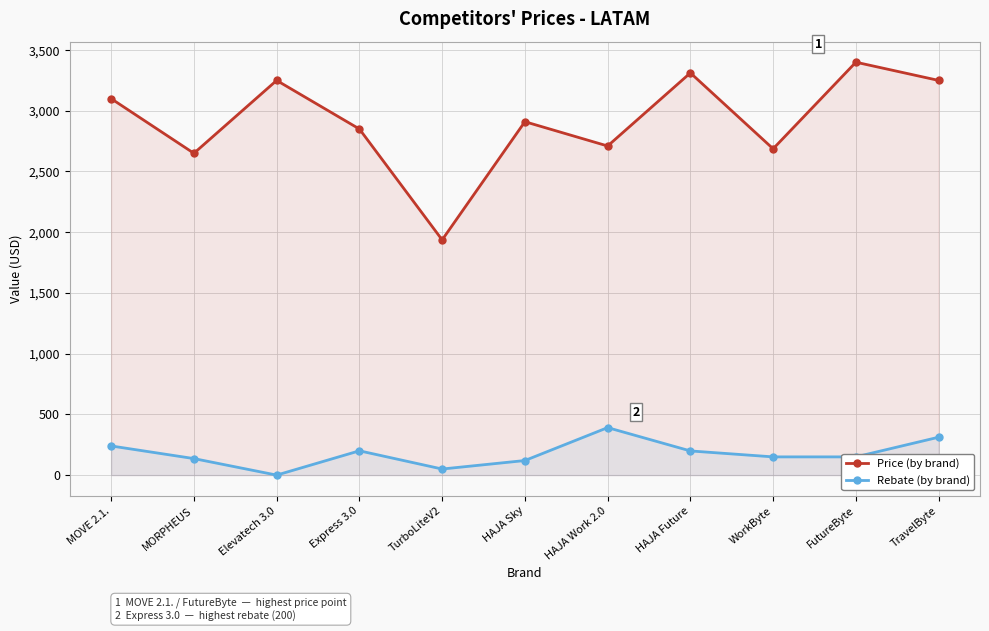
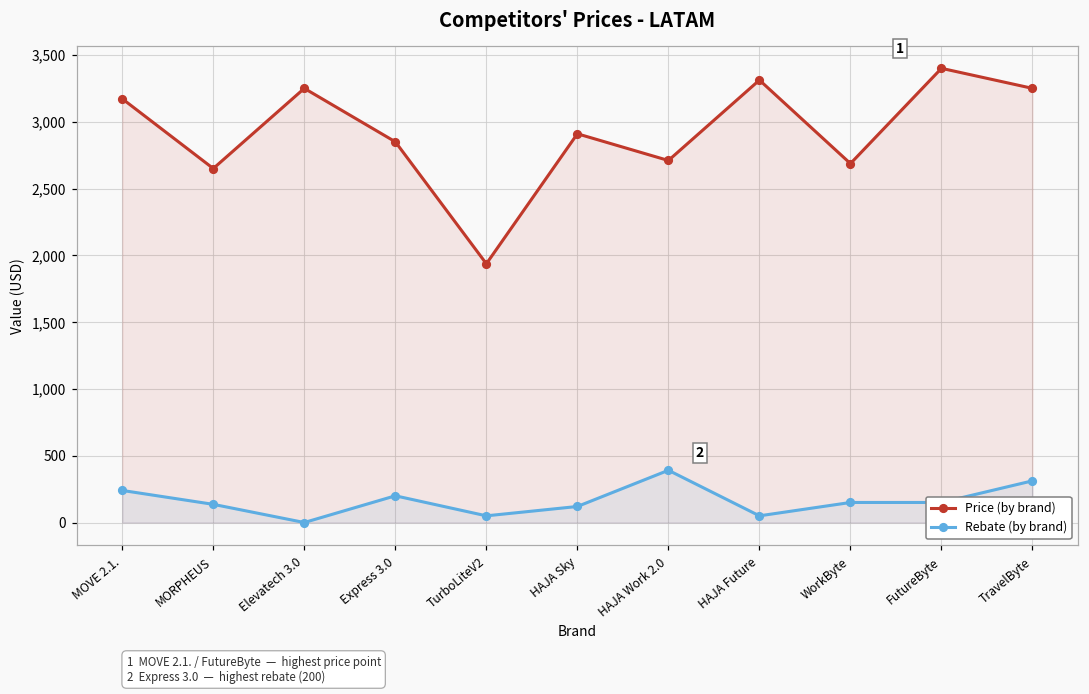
  {
    "Price (by brand)": {
-     "MOVE 2.1.": "3,100",
+     "MOVE 2.1.": "3,170",
      "MORPHEUS": "2,650",
      "Elevatech 3.0": "3,250",
      "Express 3.0": "2,850",
      "TurboLiteV2": "1,940",
      "HAJA Sky": "2,910",
      "HAJA Work 2.0": "2,710",
      "HAJA Future": "3,310",
      "WorkByte": "2,690",
      "FutureByte": "3,400",
      "TravelByte": "3,250"
    },
    "Rebate (by brand)": {
      "MOVE 2.1.": "240",
      "MORPHEUS": "140",
      "Elevatech 3.0": "0",
      "Express 3.0": "200",
      "TurboLiteV2": "50",
      "HAJA Sky": "120",
      "HAJA Work 2.0": "390",
-     "HAJA Future": "200",
+     "HAJA Future": "50",
      "WorkByte": "150",
      "TravelByte": "310"
    }
  }
